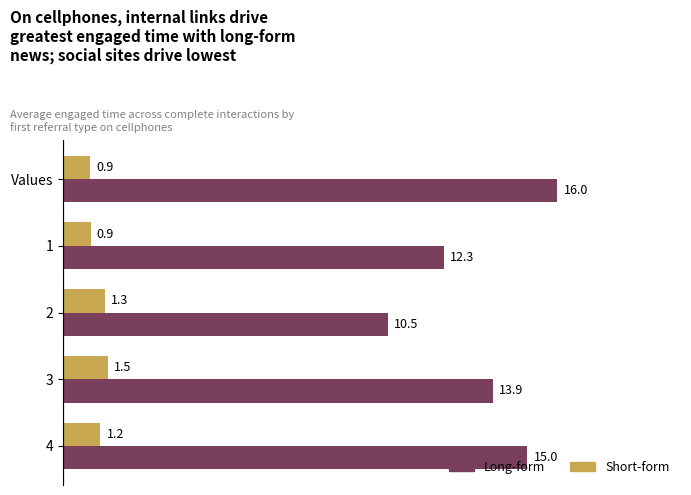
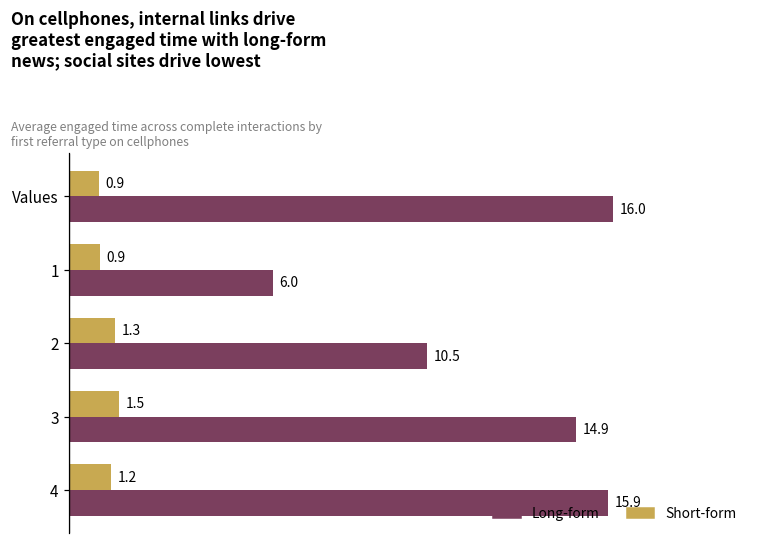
  {
    "Long-form": {
      "Values": 16.0,
-     "1": 12.3,
+     "1": 6.0,
      "2": 10.5,
-     "3": 13.9,
-     "4": 15.0
+     "3": 14.9,
+     "4": 15.9
    },
    "Short-form": {
      "Values": 0.9,
      "1": 0.9,
      "2": 1.3,
      "3": 1.5,
      "4": 1.2
    }
  }
